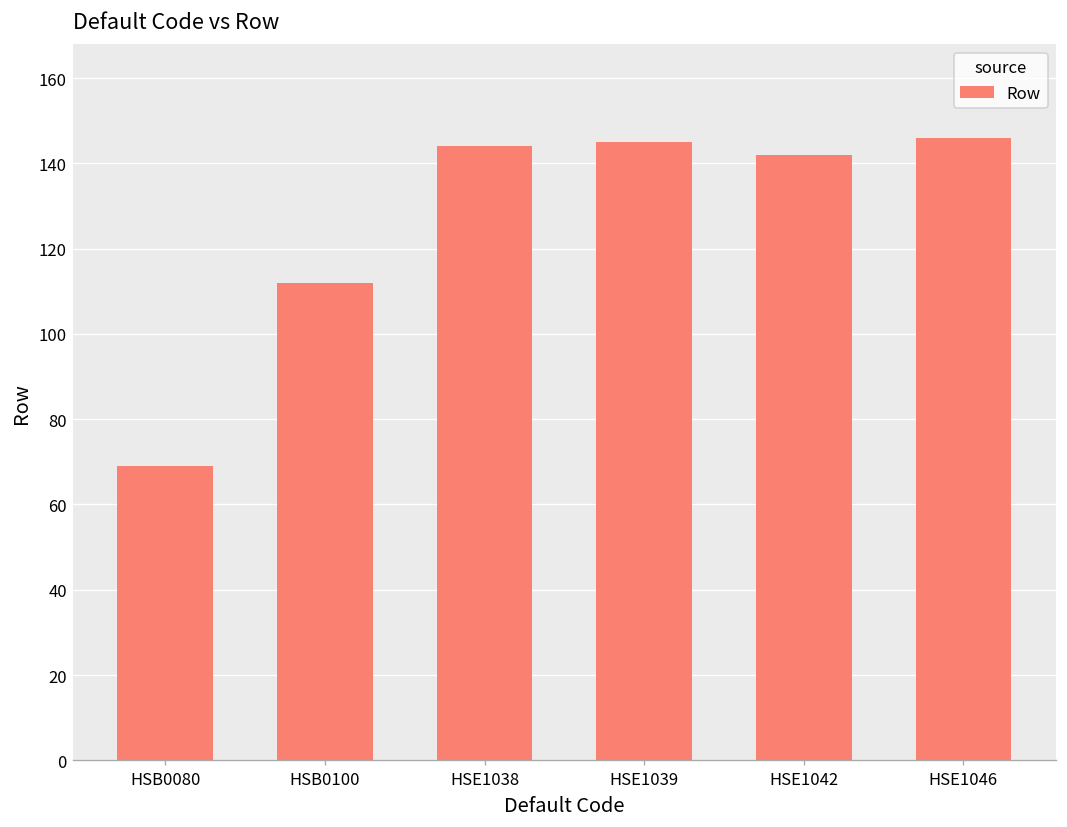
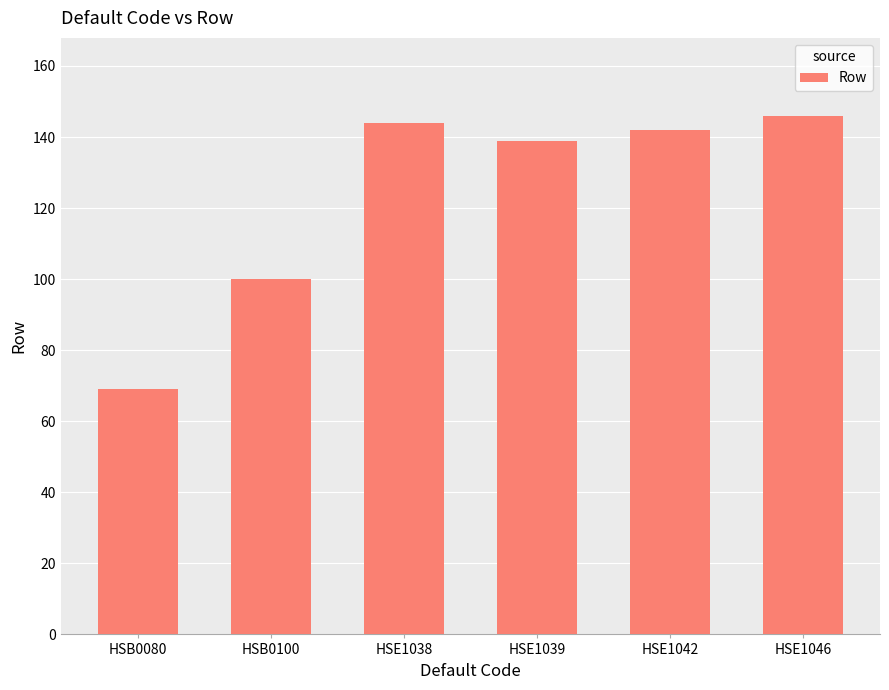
  {
    "HSB0080": 69,
-   "HSB0100": 112,
+   "HSB0100": 100,
    "HSE1038": 144,
-   "HSE1039": 145,
+   "HSE1039": 139,
    "HSE1042": 142,
    "HSE1046": 146
  }
